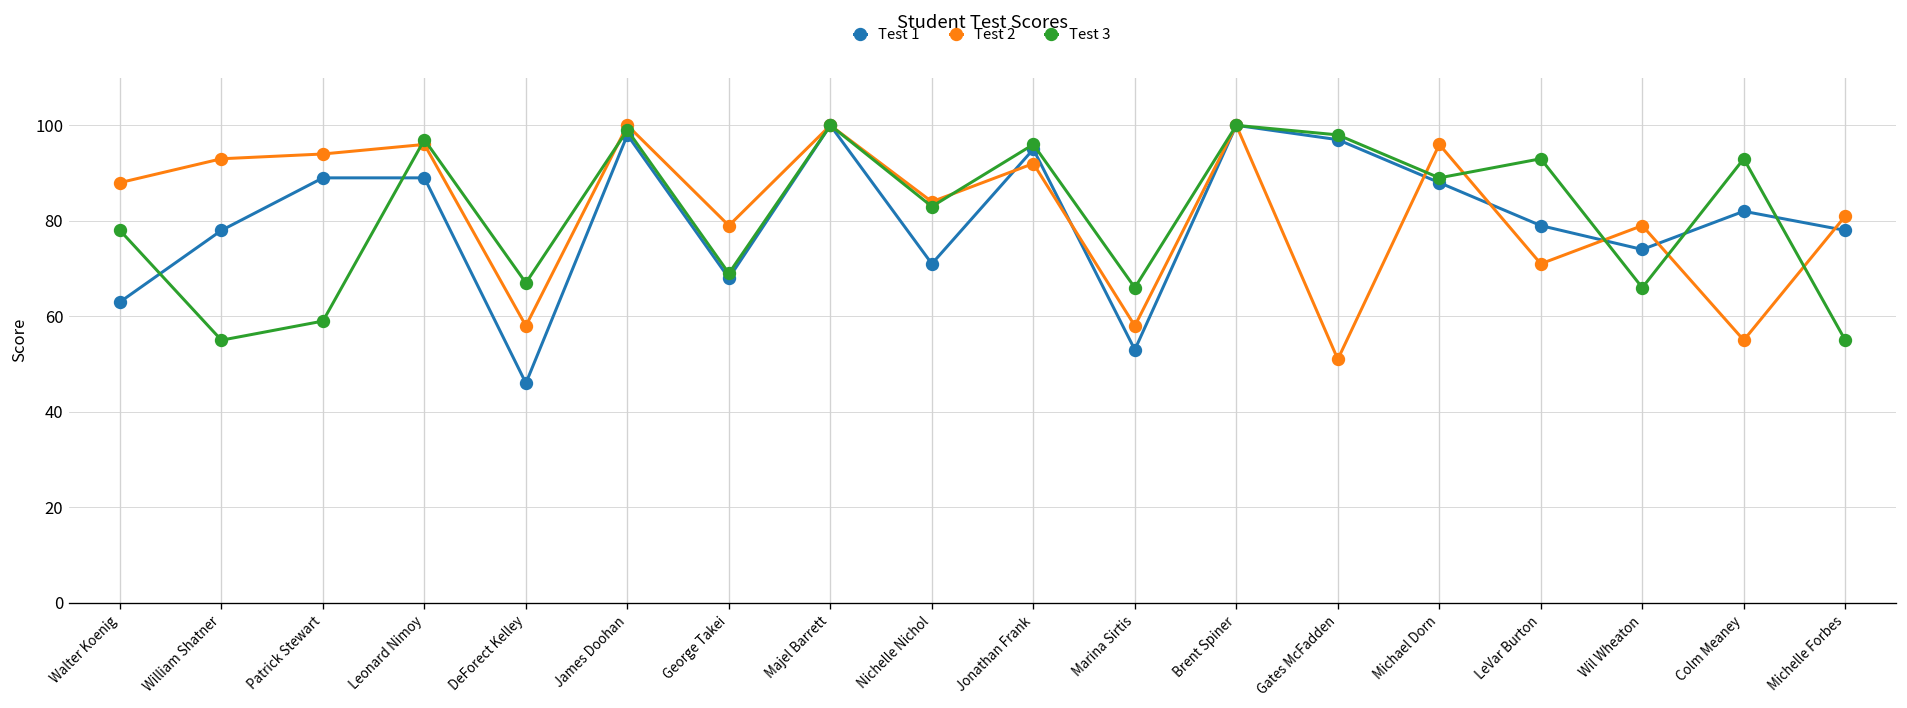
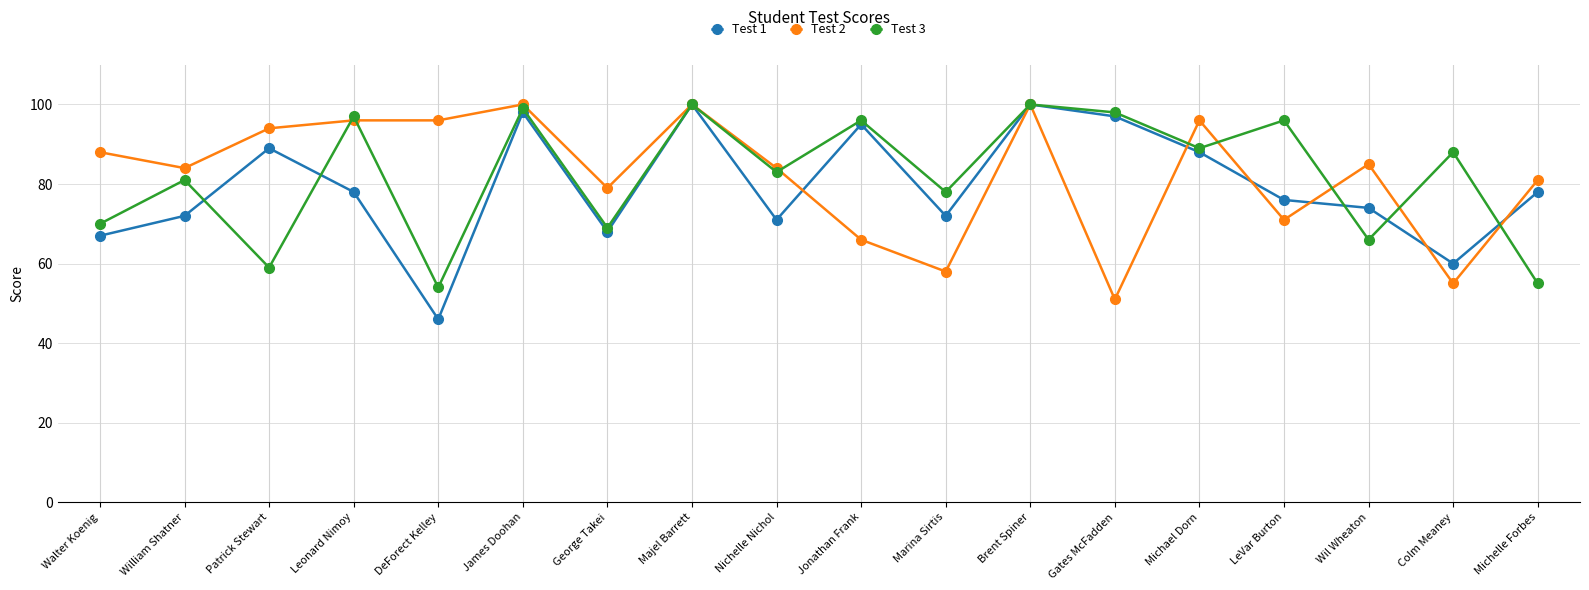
  {
    "Test 1": {
-     "Walter Koenig": 63,
-     "William Shatner": 78,
+     "Walter Koenig": 67,
+     "William Shatner": 72,
      "Patrick Stewart": 89,
-     "Leonard Nimoy": 89,
+     "Leonard Nimoy": 78,
      "DeForect Kelley": 46,
      "James Doohan": 98,
      "George Takei": 68,
      "Nichelle Nichol": 71,
      "Jonathan Frank": 95,
-     "Marina Sirtis": 53,
+     "Marina Sirtis": 72,
      "Gates McFadden": 97,
      "Michael Dorn": 88,
-     "LeVar Burton": 79,
+     "LeVar Burton": 76,
      "Wil Wheaton": 74,
-     "Colm Meaney": 82,
+     "Colm Meaney": 60,
      "Michelle Forbes": 78
    },
    "Test 2": {
      "Walter Koenig": 88,
-     "William Shatner": 93,
+     "William Shatner": 84,
      "Patrick Stewart": 94,
      "Leonard Nimoy": 96,
-     "DeForect Kelley": 58,
+     "DeForect Kelley": 96,
      "James Doohan": 100,
      "George Takei": 79,
      "Nichelle Nichol": 84,
-     "Jonathan Frank": 92,
+     "Jonathan Frank": 66,
      "Marina Sirtis": 58,
      "Gates McFadden": 51,
      "Michael Dorn": 96,
      "LeVar Burton": 71,
-     "Wil Wheaton": 79,
+     "Wil Wheaton": 85,
      "Colm Meaney": 55,
      "Michelle Forbes": 81
    },
    "Test 3": {
-     "Walter Koenig": 78,
-     "William Shatner": 55,
+     "Walter Koenig": 70,
+     "William Shatner": 81,
      "Patrick Stewart": 59,
      "Leonard Nimoy": 97,
-     "DeForect Kelley": 67,
+     "DeForect Kelley": 54,
      "James Doohan": 99,
      "George Takei": 69,
      "Nichelle Nichol": 83,
      "Jonathan Frank": 96,
-     "Marina Sirtis": 66,
+     "Marina Sirtis": 78,
      "Gates McFadden": 98,
      "Michael Dorn": 89,
-     "LeVar Burton": 93,
+     "LeVar Burton": 96,
      "Wil Wheaton": 66,
-     "Colm Meaney": 93,
+     "Colm Meaney": 88,
      "Michelle Forbes": 55
    }
  }
